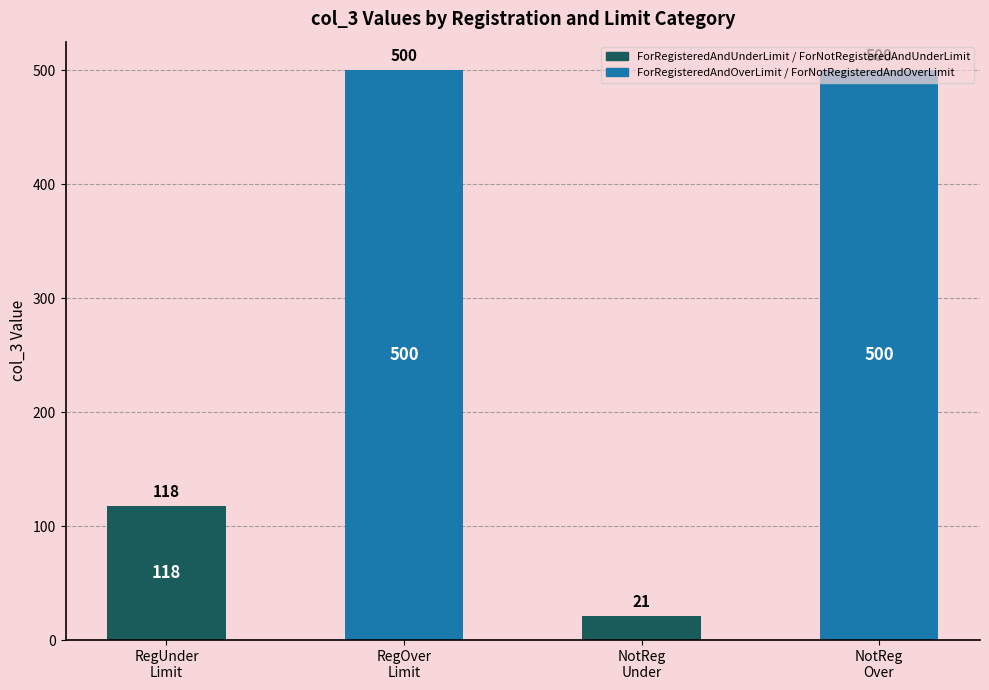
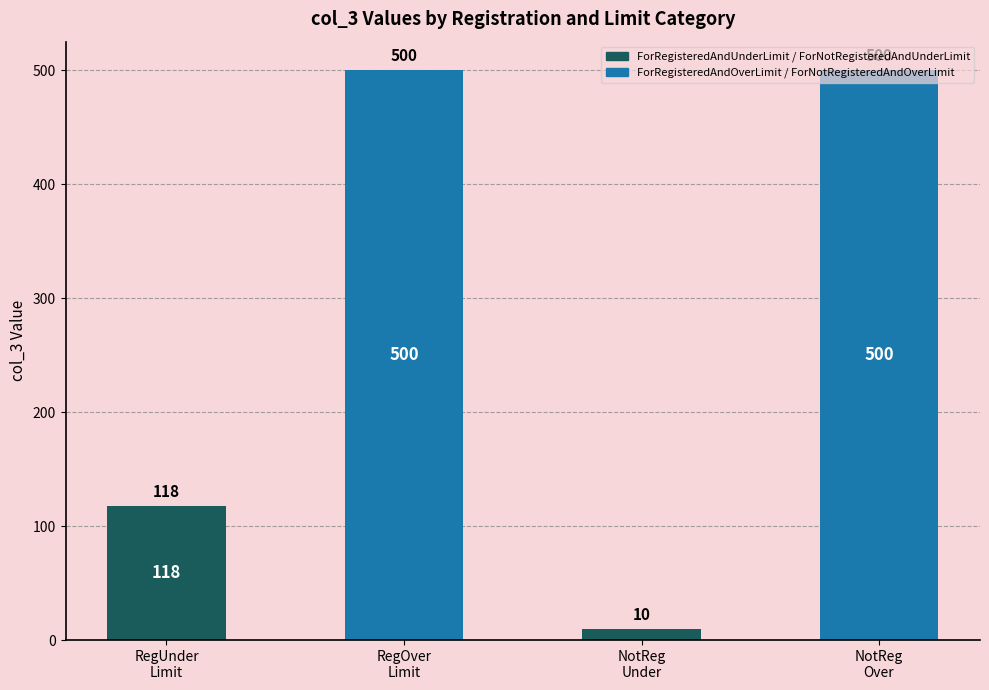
  {
    "RegUnder Limit": 118,
    "RegOver Limit": 500,
-   "NotReg Under": 21
+   "NotReg Under": 10
  }
